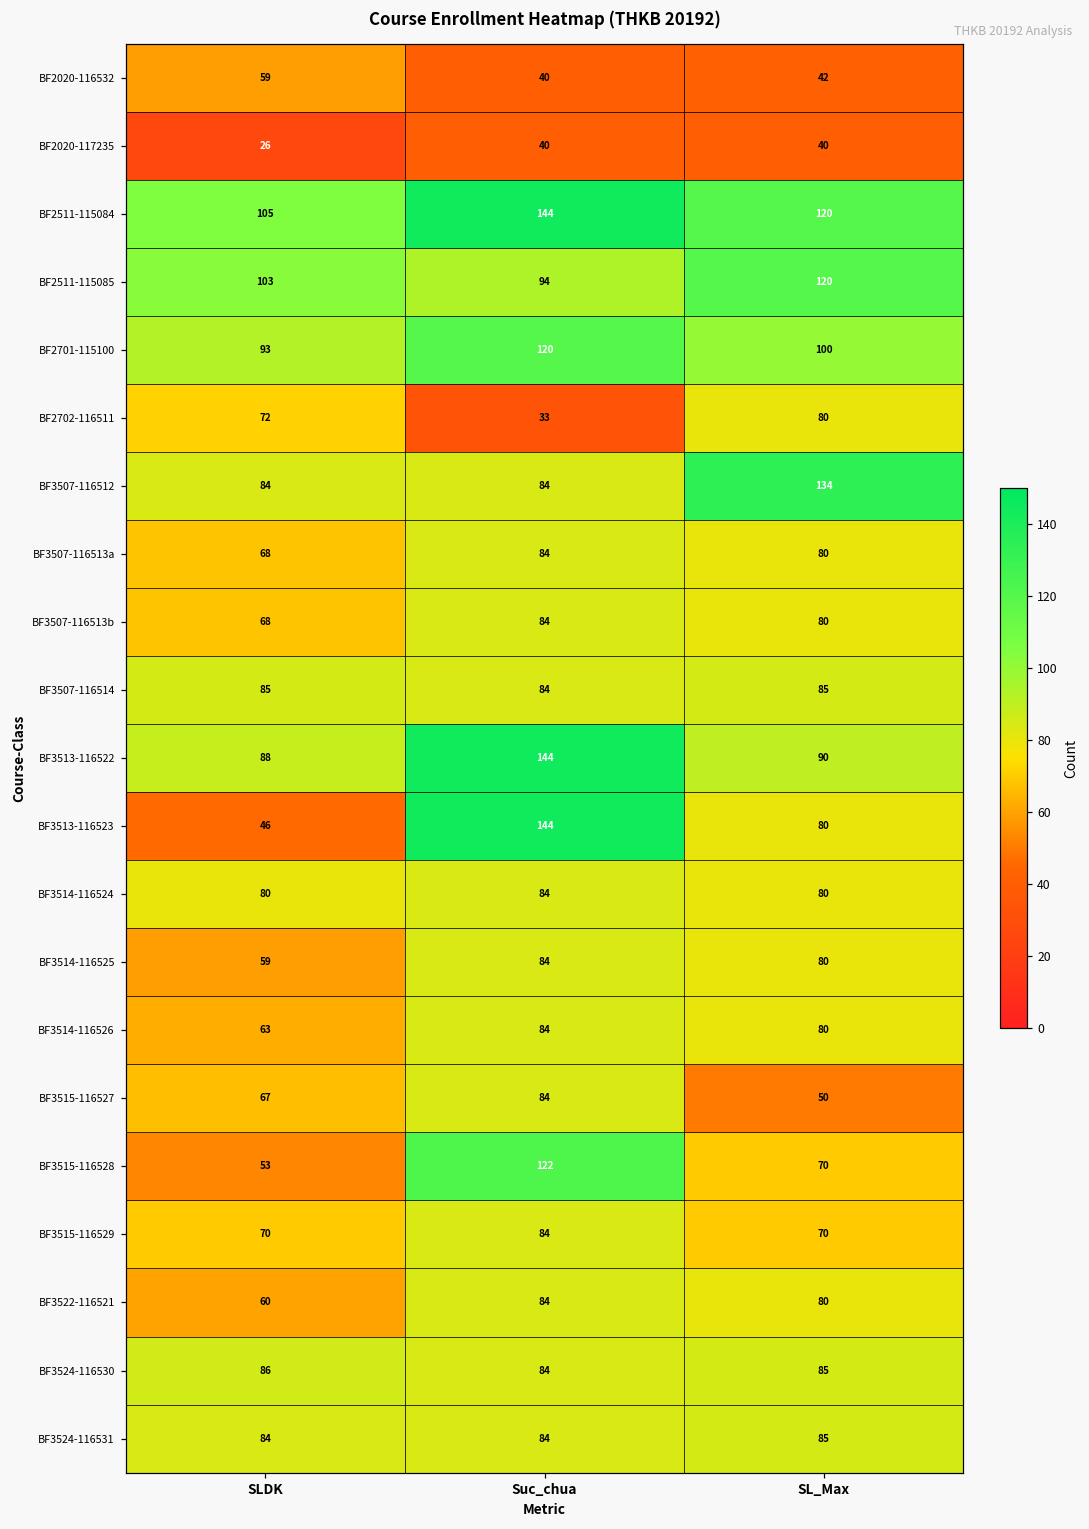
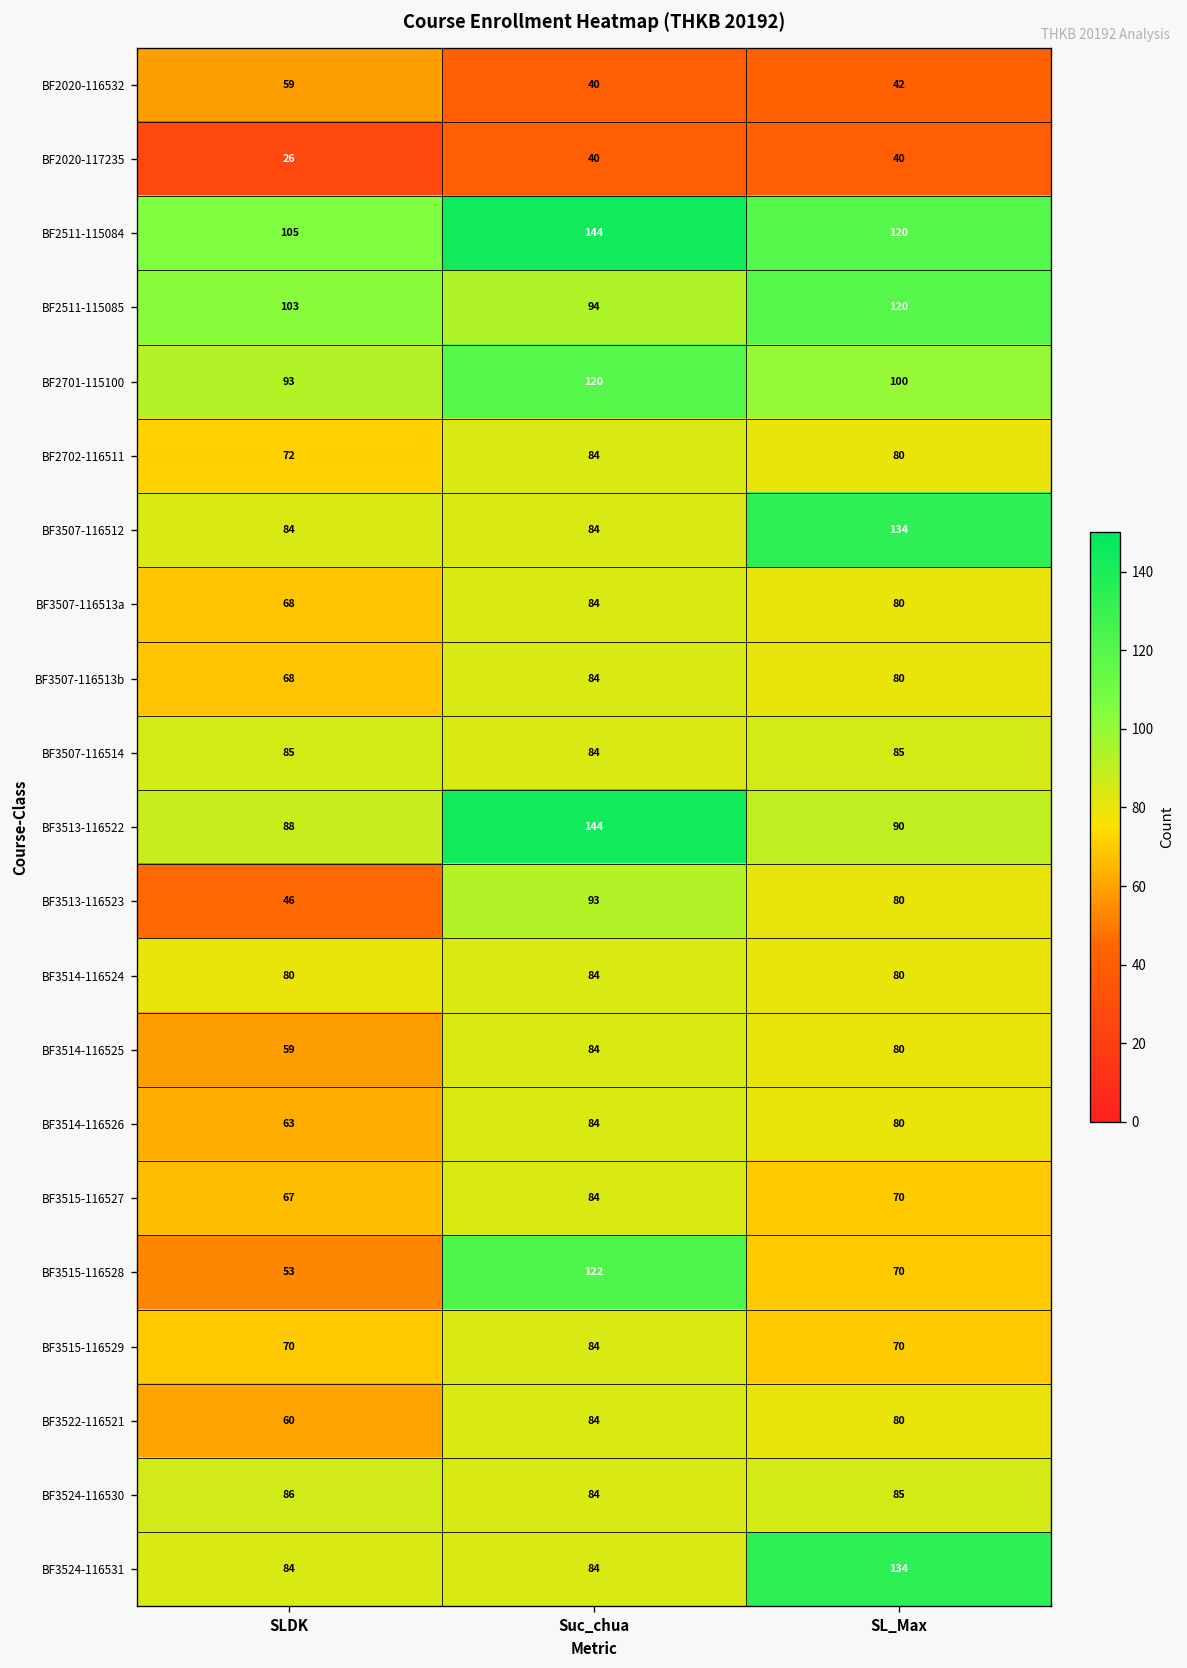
  {
    "BF2020-116532": {
      "SLDK": 59,
      "Suc_chua": 40,
      "SL_Max": 42
    },
    "BF2020-117235": {
      "SLDK": 26,
      "Suc_chua": 40,
      "SL_Max": 40
    },
    "BF2511-115084": {
      "SLDK": 105,
      "Suc_chua": 144,
      "SL_Max": 120
    },
    "BF2511-115085": {
      "SLDK": 103,
      "Suc_chua": 94,
      "SL_Max": 120
    },
    "BF2701-115100": {
      "SLDK": 93,
      "Suc_chua": 120,
      "SL_Max": 100
    },
    "BF2702-116511": {
      "SLDK": 72,
-     "Suc_chua": 33,
+     "Suc_chua": 84,
      "SL_Max": 80
    },
    "BF3507-116512": {
      "SLDK": 84,
      "Suc_chua": 84,
      "SL_Max": 134
    },
    "BF3507-116513a": {
      "SLDK": 68,
      "Suc_chua": 84,
      "SL_Max": 80
    },
    "BF3507-116513b": {
      "SLDK": 68,
      "Suc_chua": 84,
      "SL_Max": 80
    },
    "BF3507-116514": {
      "SLDK": 85,
      "Suc_chua": 84,
      "SL_Max": 85
    },
    "BF3513-116522": {
      "SLDK": 88,
      "Suc_chua": 144,
      "SL_Max": 90
    },
    "BF3513-116523": {
      "SLDK": 46,
-     "Suc_chua": 144,
+     "Suc_chua": 93,
      "SL_Max": 80
    },
    "BF3514-116524": {
      "SLDK": 80,
      "Suc_chua": 84,
      "SL_Max": 80
    },
    "BF3514-116525": {
      "SLDK": 59,
      "Suc_chua": 84,
      "SL_Max": 80
    },
    "BF3514-116526": {
      "SLDK": 63,
      "Suc_chua": 84,
      "SL_Max": 80
    },
    "BF3515-116527": {
      "SLDK": 67,
      "Suc_chua": 84,
-     "SL_Max": 50
+     "SL_Max": 70
    },
    "BF3515-116528": {
      "SLDK": 53,
      "Suc_chua": 122,
      "SL_Max": 70
    },
    "BF3515-116529": {
      "SLDK": 70,
      "Suc_chua": 84,
      "SL_Max": 70
    },
    "BF3522-116521": {
      "SLDK": 60,
      "Suc_chua": 84,
      "SL_Max": 80
    },
    "BF3524-116530": {
      "SLDK": 86,
      "Suc_chua": 84,
      "SL_Max": 85
    },
    "BF3524-116531": {
      "SLDK": 84,
      "Suc_chua": 84,
-     "SL_Max": 85
+     "SL_Max": 134
    }
  }
